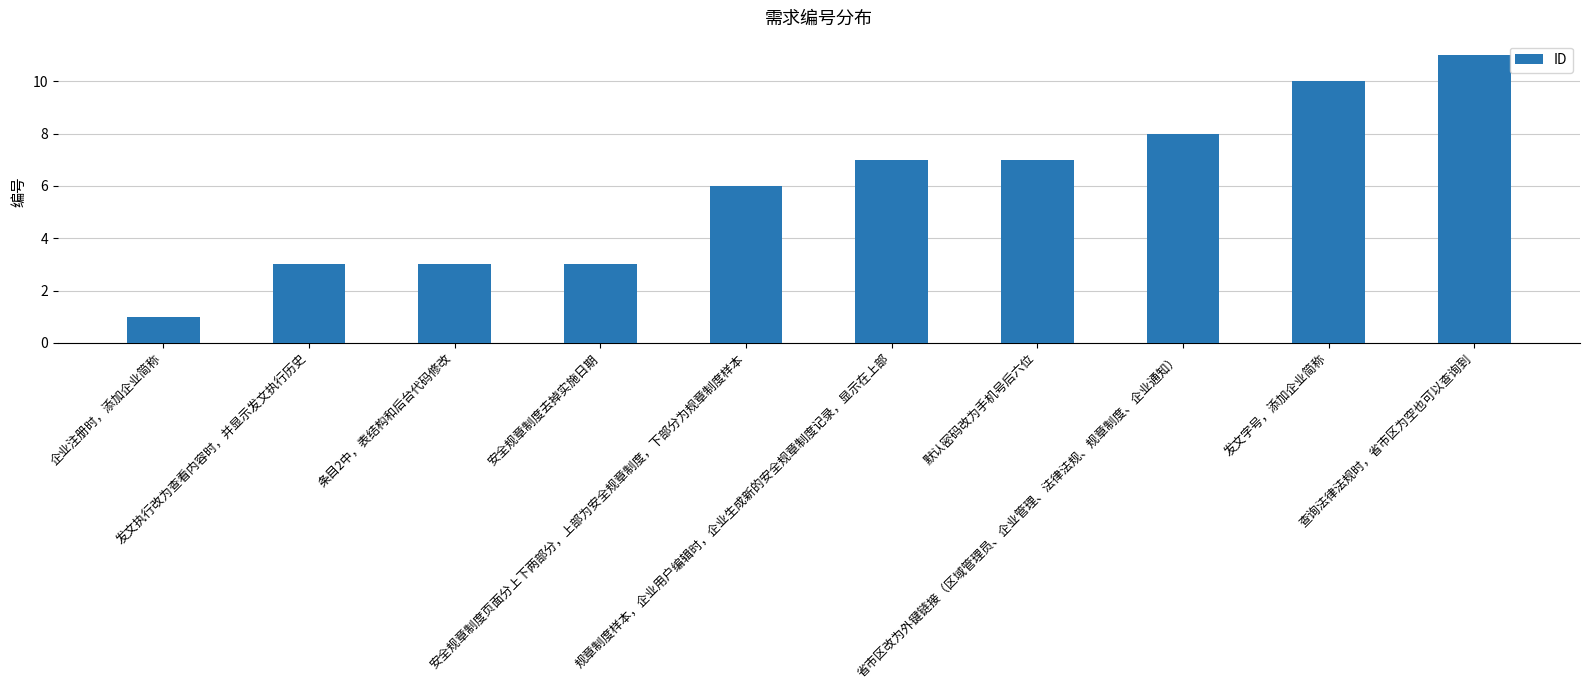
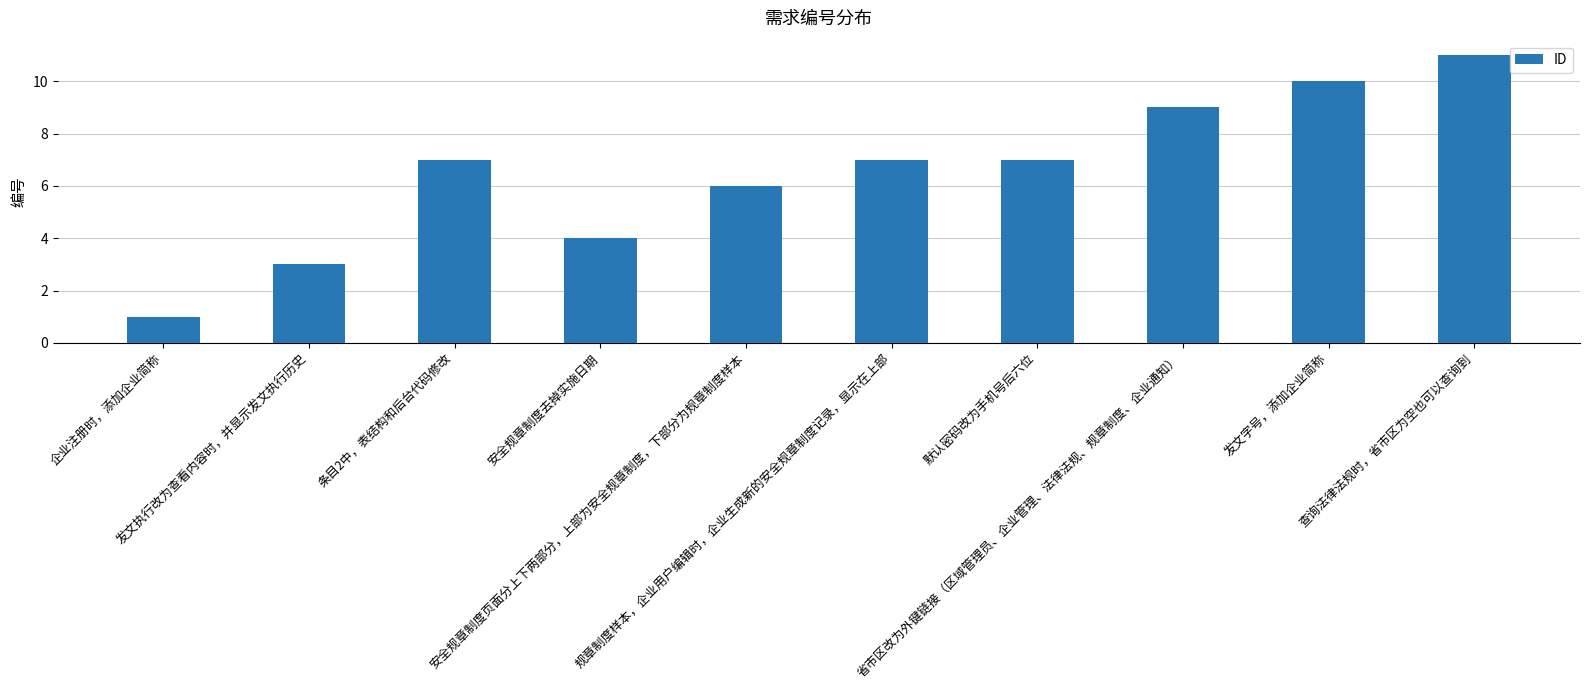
  {
    "企业注册时，添加企业简称": 1,
    "发文执行改为查看内容时，并显示发文执行历史": 3,
-   "条目2中，表结构和后台代码修改": 3,
-   "安全规章制度去掉实施日期": 3,
+   "条目2中，表结构和后台代码修改": 7,
+   "安全规章制度去掉实施日期": 4,
    "安全规章制度页面分上下两部分，上部为安全规章制度，下部分为规章制度样本": 6,
    "规章制度样本，企业用户编辑时，企业生成新的安全规章制度记录，显示在上部": 7,
    "默认密码改为手机号后六位": 7,
-   "省市区改为外键链接（区域管理员、企业管理、法律法规、规章制度、企业通知）": 8,
+   "省市区改为外键链接（区域管理员、企业管理、法律法规、规章制度、企业通知）": 9,
    "发文字号，添加企业简称": 10,
    "查询法律法规时，省市区为空也可以查询到": 11
  }
